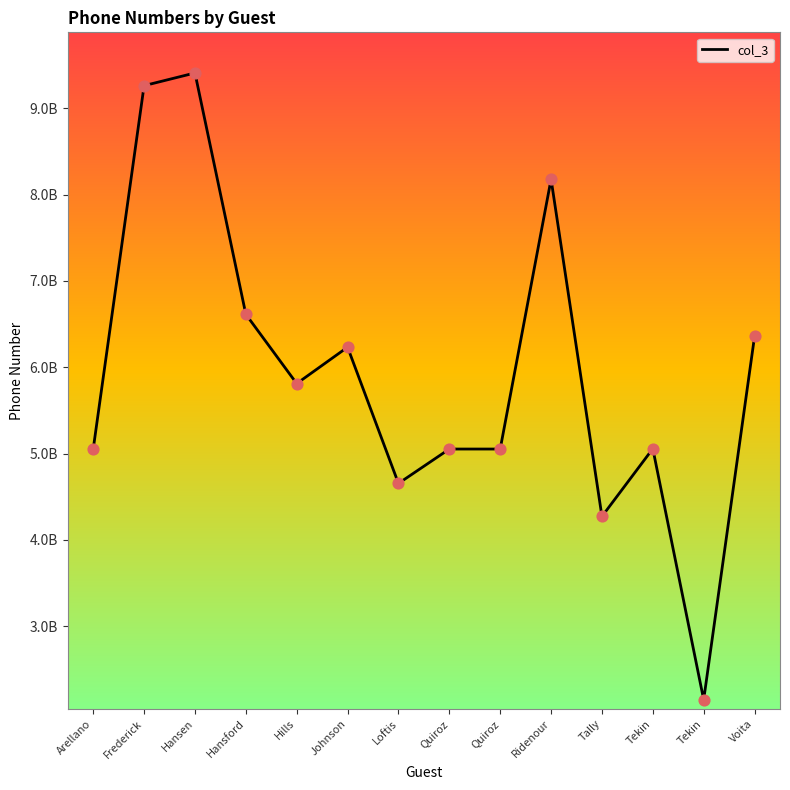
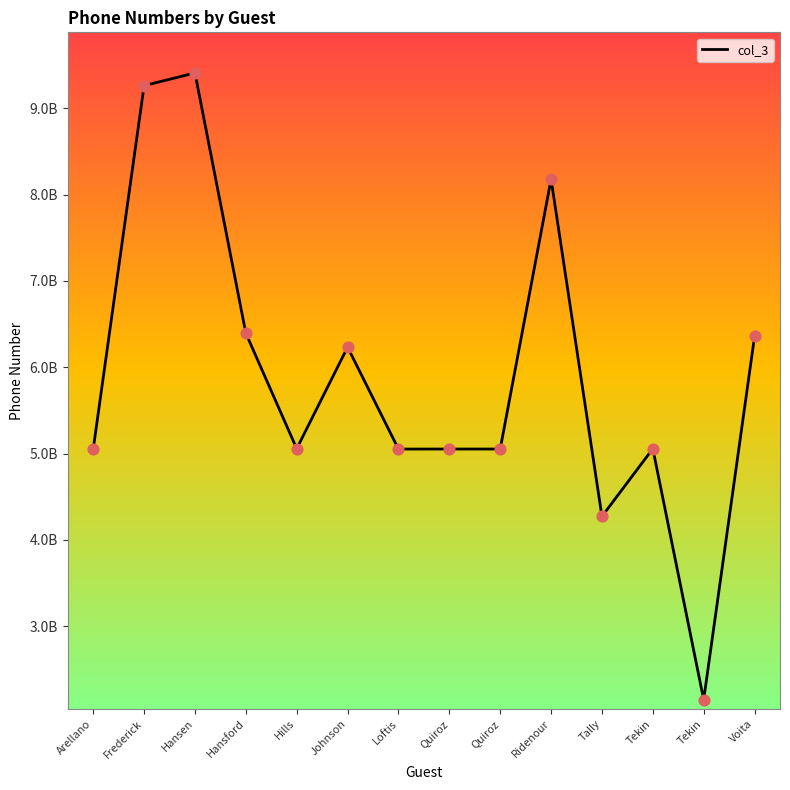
  {
    "Arellano": 5100000000,
    "Frederick": 9300000000,
    "Hansen": 9400000000,
-   "Hansford": 6600000000,
-   "Hills": 5800000000,
+   "Hansford": 6400000000,
+   "Hills": 5100000000,
    "Johnson": 6200000000,
-   "Loftis": 4700000000,
+   "Loftis": 5100000000,
    "Ridenour": 8200000000,
    "Tally": 4300000000,
    "Voita": 6400000000
  }
